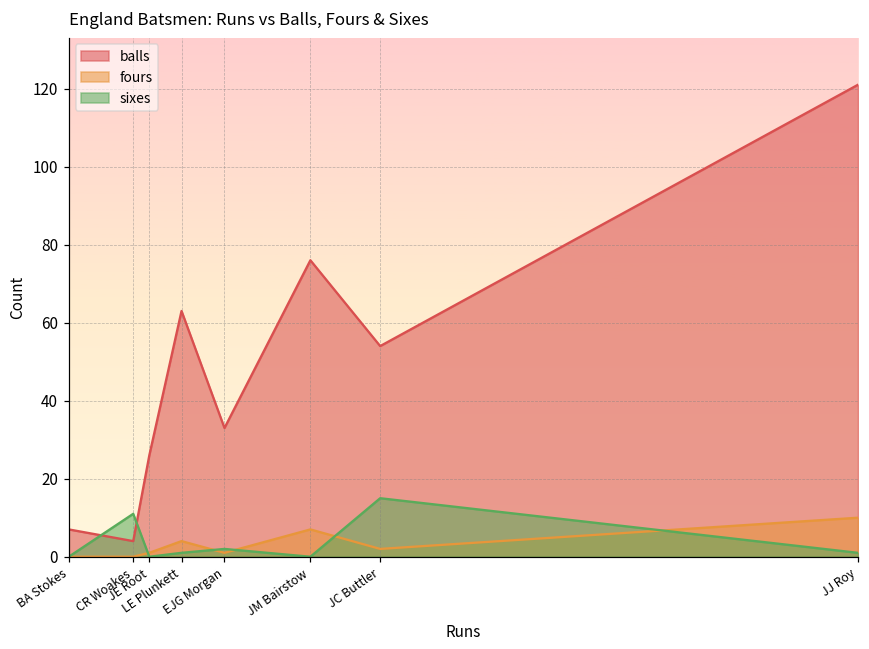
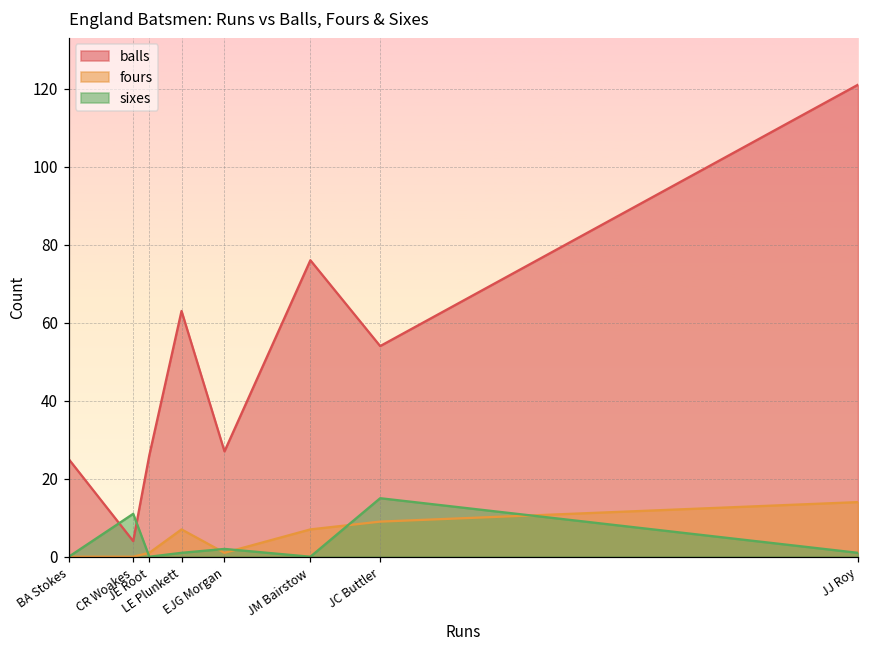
  {
    "balls": {
-     "BA Stokes": 7,
+     "BA Stokes": 25,
      "CR Woakes": 4,
      "JE Root": 26,
      "LE Plunkett": 63,
-     "EJG Morgan": 33,
+     "EJG Morgan": 27,
      "JM Bairstow": 76,
      "JC Buttler": 54,
      "JJ Roy": 121
    },
    "fours": {
      "CR Woakes": 0,
      "JE Root": 1,
-     "LE Plunkett": 4,
+     "LE Plunkett": 7,
      "EJG Morgan": 1,
      "JM Bairstow": 7,
-     "JC Buttler": 2,
-     "JJ Roy": 10
+     "JC Buttler": 9,
+     "JJ Roy": 14
    },
    "sixes": {
      "CR Woakes": 11,
      "JE Root": 0,
      "LE Plunkett": 1,
      "EJG Morgan": 2,
      "JM Bairstow": 0,
      "JC Buttler": 15,
      "JJ Roy": 1
    }
  }
